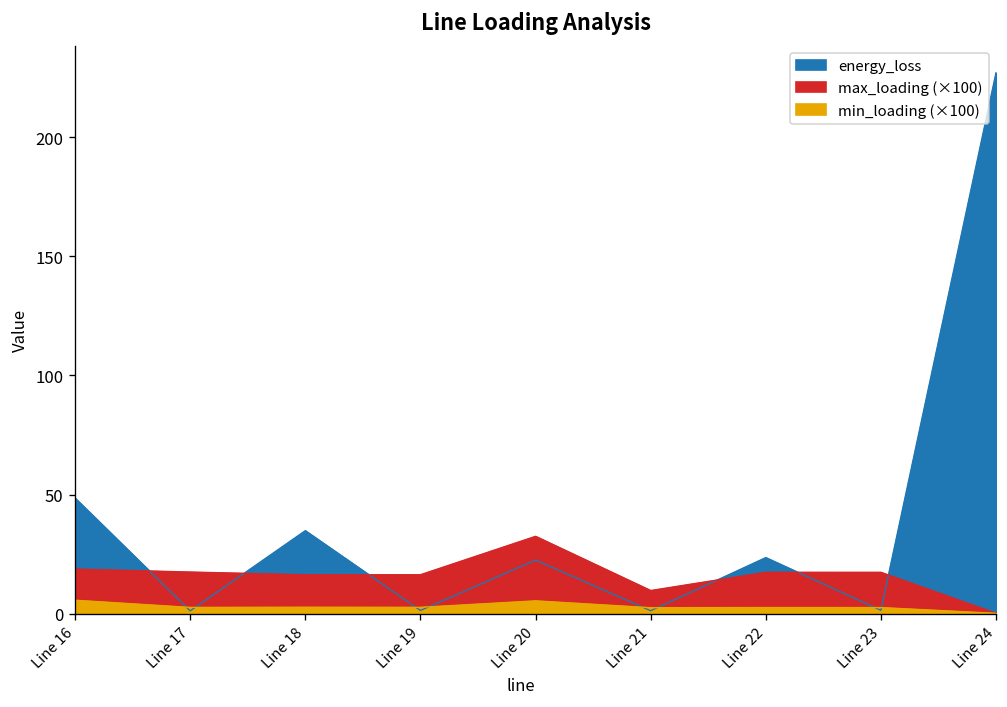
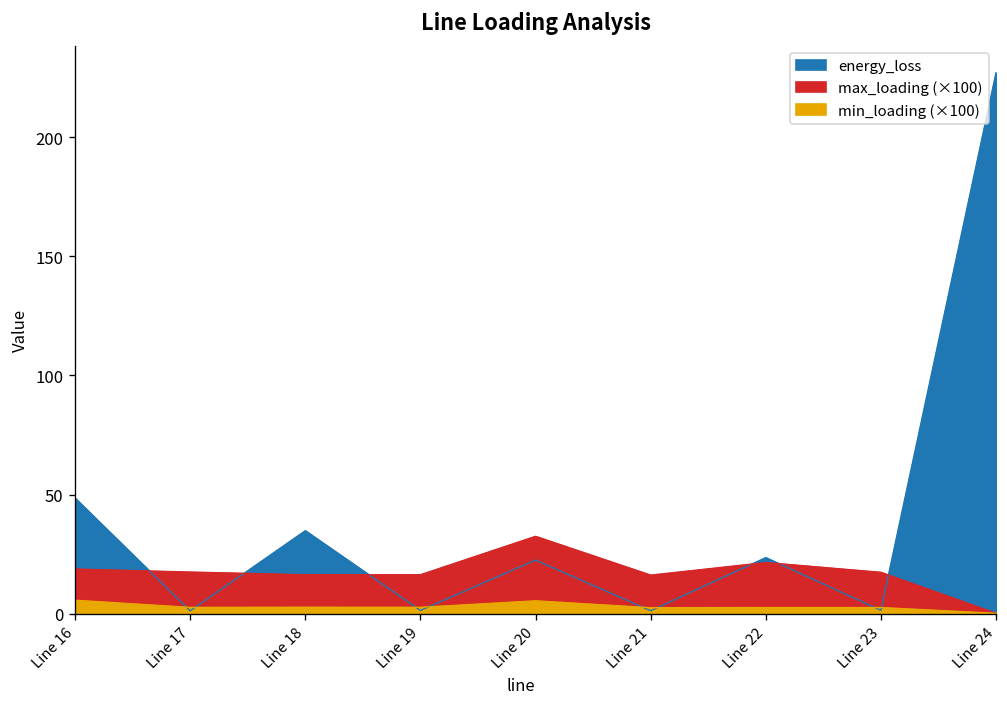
  {
    "energy_loss": {
      "Line 16": 49,
      "Line 17": 1,
      "Line 18": 35,
      "Line 19": 1,
      "Line 20": 22,
      "Line 21": 1,
      "Line 22": 24,
      "Line 24": 227
    },
    "max_loading (×100)": {
      "Line 16": 19,
      "Line 17": 17,
      "Line 18": 16,
      "Line 19": 16,
      "Line 20": 32,
-     "Line 21": 10,
-     "Line 22": 17,
+     "Line 21": 16,
+     "Line 22": 21,
      "Line 23": 17
    },
    "min_loading (×100)": {
      "Line 16": 6,
      "Line 17": 3,
      "Line 18": 3,
      "Line 19": 3,
      "Line 20": 5,
      "Line 21": 2,
      "Line 22": 3
    }
  }
